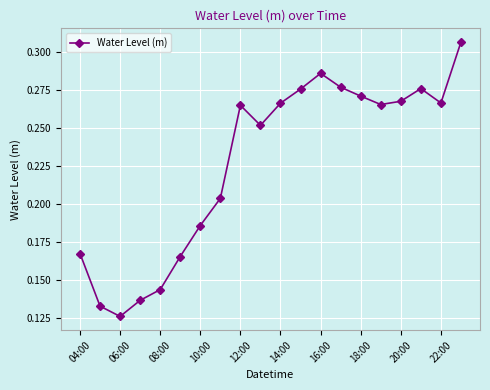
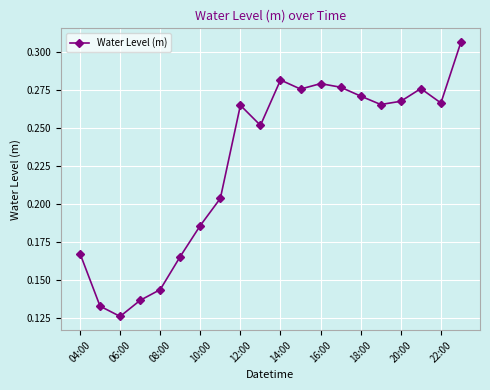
  {
    "04:00": 0.167,
    "06:00": 0.126,
    "08:00": 0.144,
    "10:00": 0.186,
    "12:00": 0.265,
-   "14:00": 0.266,
-   "16:00": 0.286,
+   "14:00": 0.282,
+   "16:00": 0.279,
    "18:00": 0.271,
    "20:00": 0.268,
    "22:00": 0.266
  }
